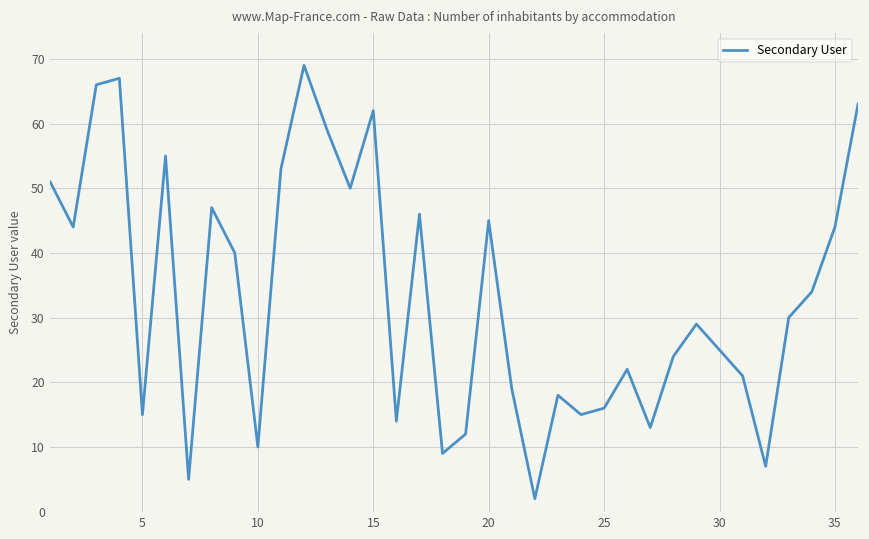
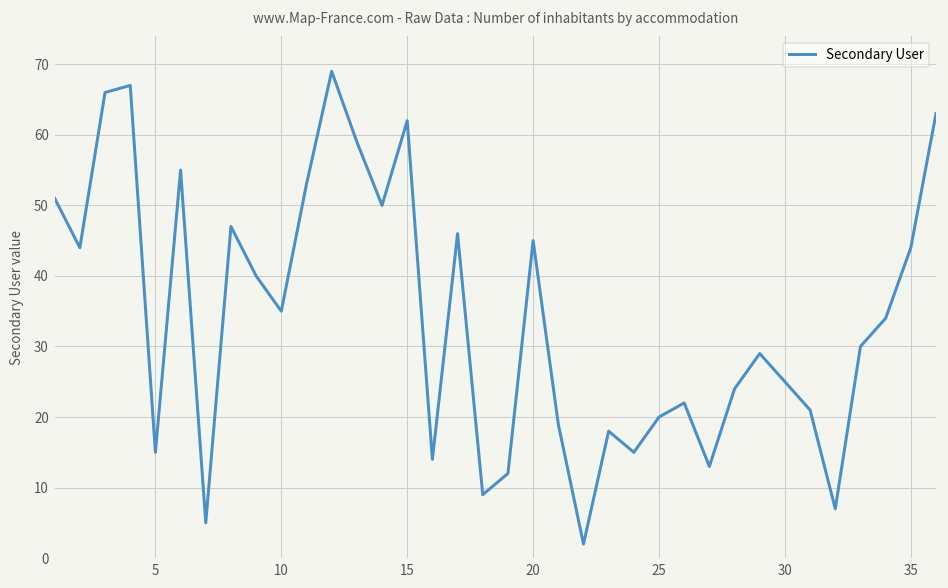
  {
    "5": 15,
-   "10": 10,
+   "10": 35,
    "15": 62,
    "20": 45,
-   "25": 16,
+   "25": 20,
    "30": 25,
    "35": 44
  }
